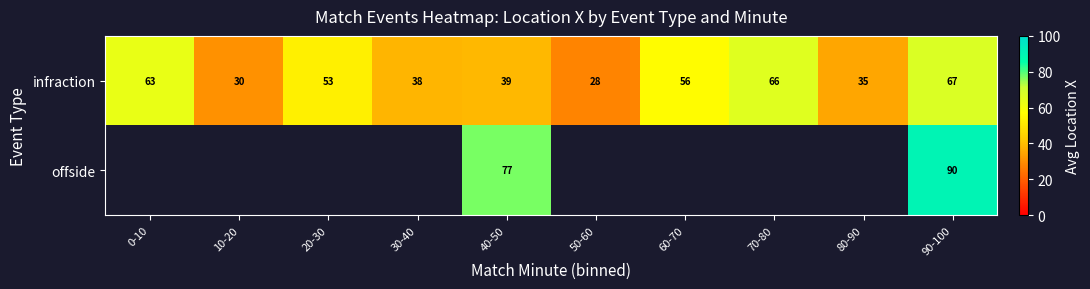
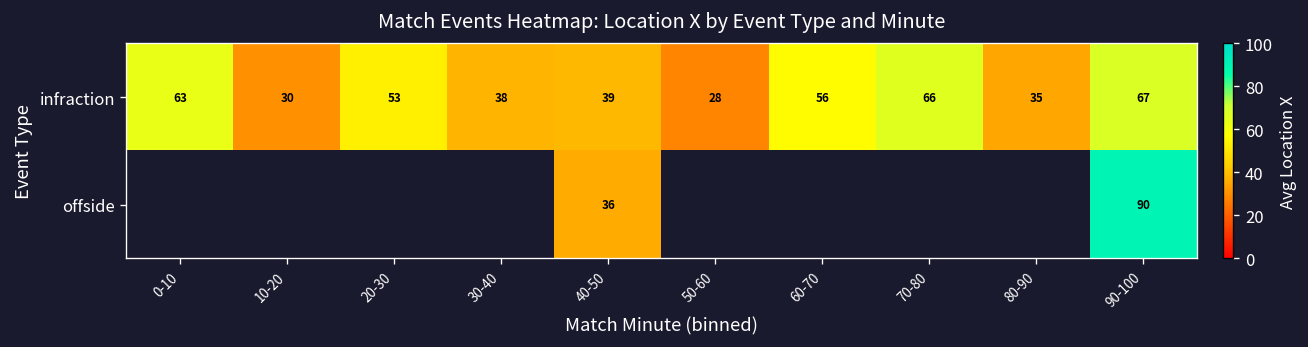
  {
    "infraction": {
      "0-10": 63,
      "10-20": 30,
      "20-30": 53,
      "30-40": 38,
      "40-50": 39,
      "50-60": 28,
      "60-70": 56,
      "70-80": 66,
      "80-90": 35,
      "90-100": 67
    },
    "offside": {
-     "40-50": 77,
+     "40-50": 36,
      "90-100": 90
    }
  }
